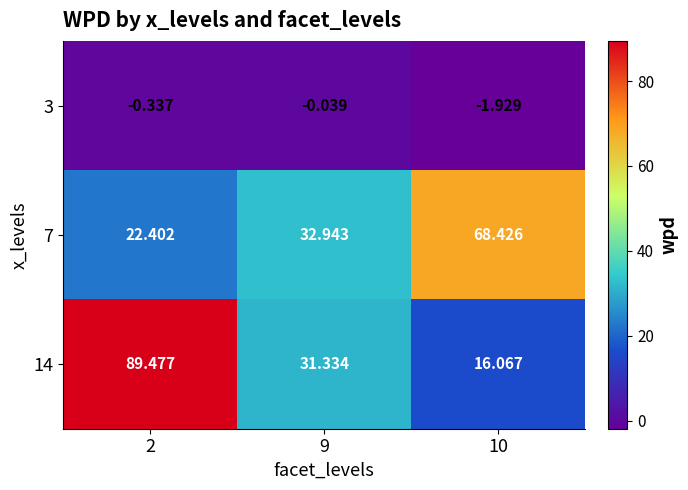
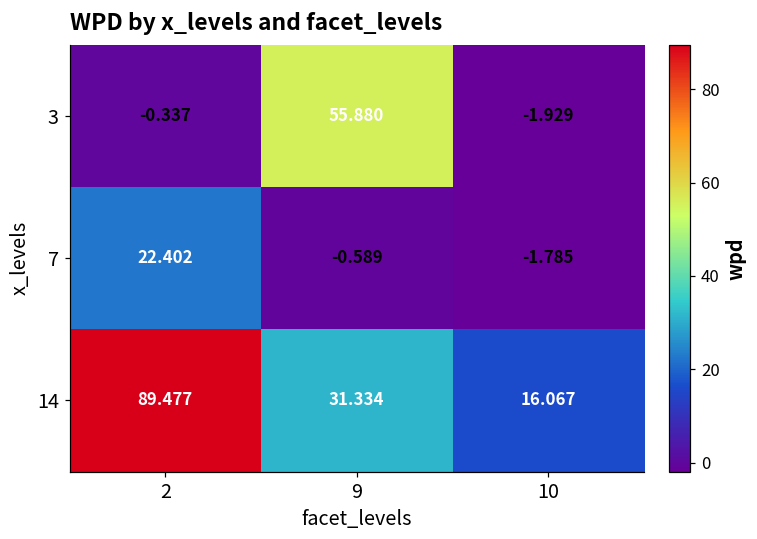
  {
    "3": {
      "2": -0.337,
-     "9": -0.039,
+     "9": 55.880,
      "10": -1.929
    },
    "7": {
      "2": 22.402,
-     "9": 32.943,
-     "10": 68.426
+     "9": -0.589,
+     "10": -1.785
    },
    "14": {
      "2": 89.477,
      "9": 31.334,
      "10": 16.067
    }
  }
